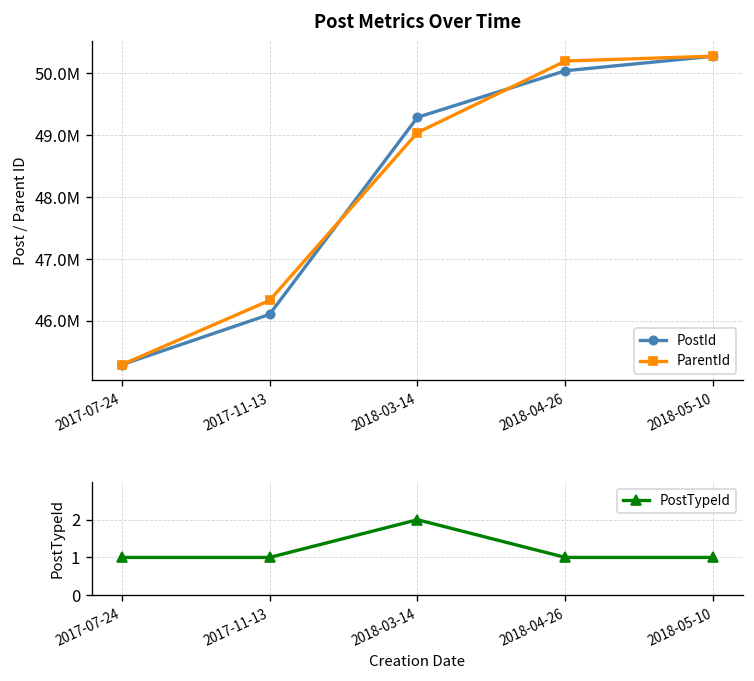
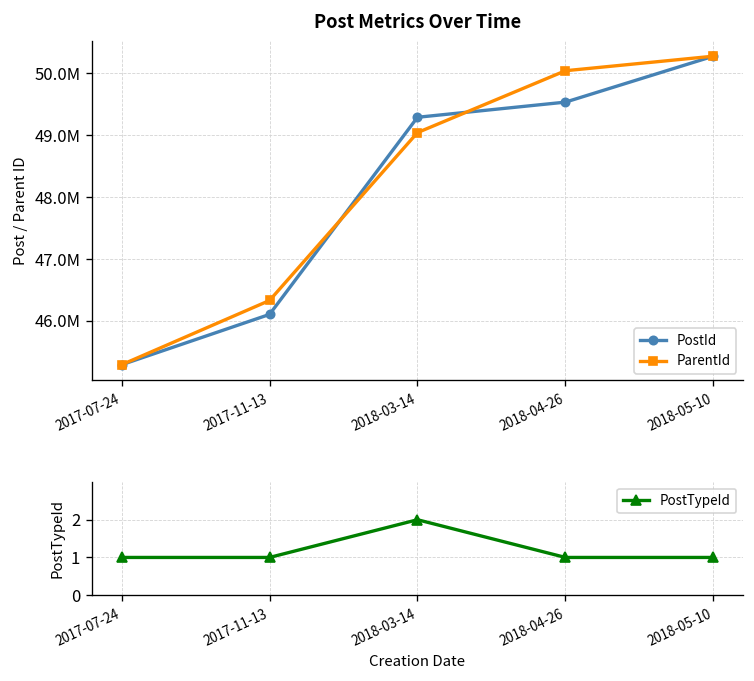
  {
    "Post Metrics Over Time": {
      "PostId": {
        "2017-11-13": 46100000,
        "2018-03-14": 49300000,
-       "2018-04-26": 50000000
+       "2018-04-26": 49500000
      },
      "ParentId": {
        "2017-11-13": 46300000,
        "2018-03-14": 49000000,
-       "2018-04-26": 50200000
+       "2018-04-26": 50000000
      }
    }
  }
